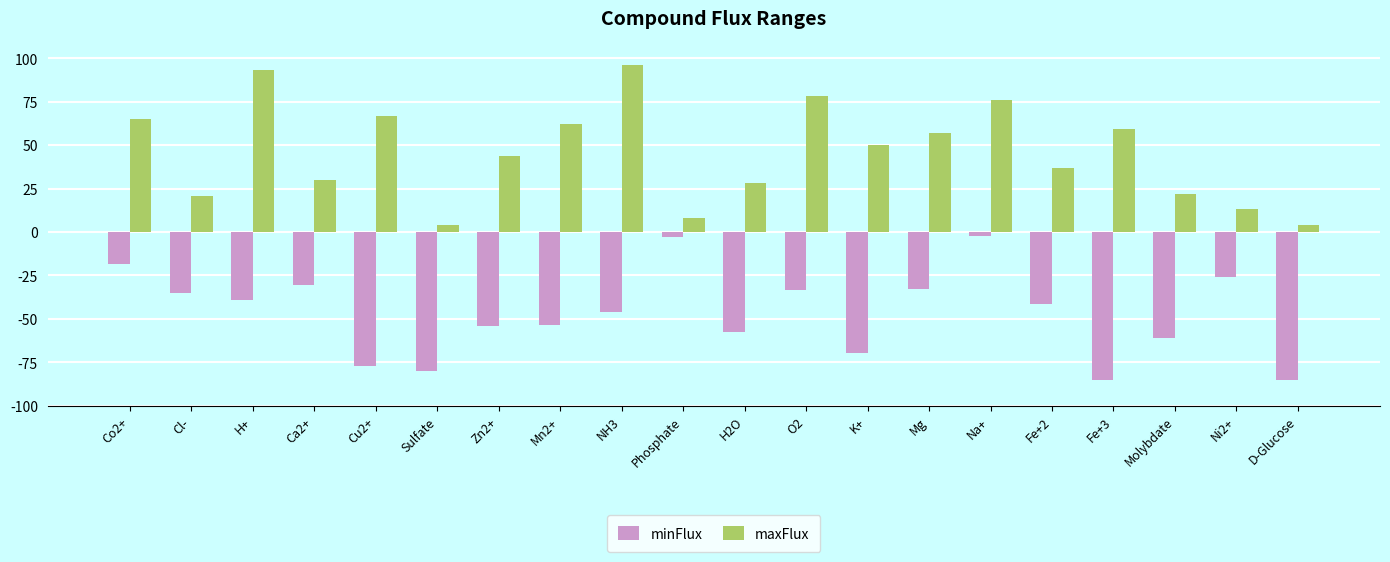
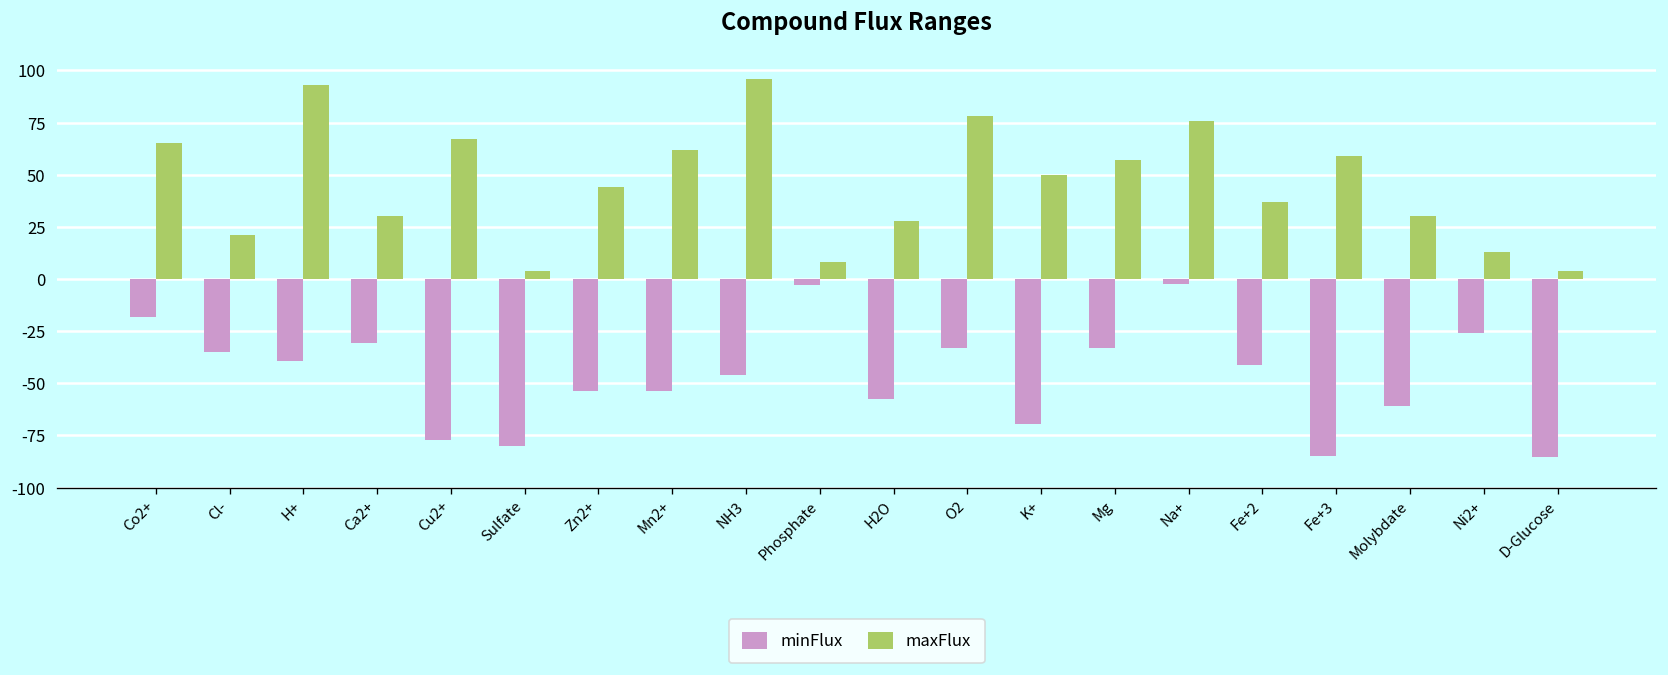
  {
    "minFlux": {
      "Co2+": -18,
      "Cl-": -35,
      "H+": -39,
      "Ca2+": -31,
      "Cu2+": -77,
      "Sulfate": -80,
      "Zn2+": -54,
      "Mn2+": -54,
      "NH3": -46,
      "Phosphate": -3,
      "H2O": -58,
      "O2": -33,
      "K+": -69,
      "Mg": -33,
      "Na+": -2,
      "Fe+2": -41,
      "Fe+3": -85,
      "Molybdate": -61,
      "Ni2+": -26,
      "D-Glucose": -85
    },
    "maxFlux": {
      "Co2+": 65,
      "Cl-": 21,
      "H+": 93,
      "Ca2+": 30,
      "Cu2+": 67,
      "Sulfate": 4,
      "Zn2+": 44,
      "Mn2+": 62,
      "NH3": 96,
      "Phosphate": 8,
      "H2O": 28,
      "O2": 78,
      "K+": 50,
      "Mg": 57,
      "Na+": 76,
      "Fe+2": 37,
      "Fe+3": 59,
-     "Molybdate": 22,
+     "Molybdate": 30,
      "Ni2+": 13,
      "D-Glucose": 4
    }
  }
